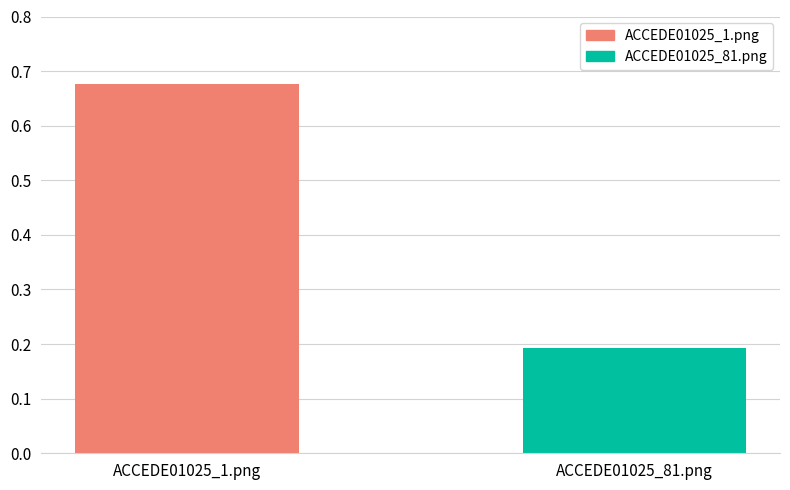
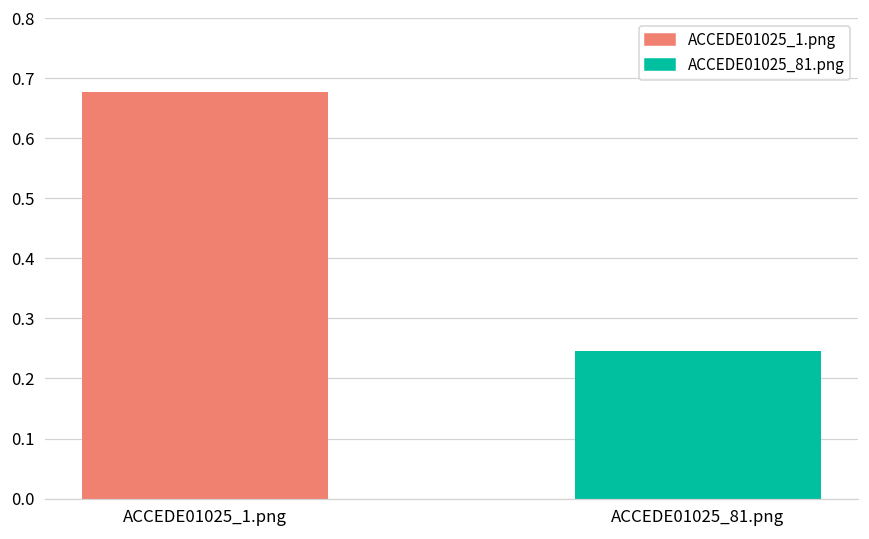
  {
    "ACCEDE01025_1.png": 0.68,
-   "ACCEDE01025_81.png": 0.19
+   "ACCEDE01025_81.png": 0.25
  }
